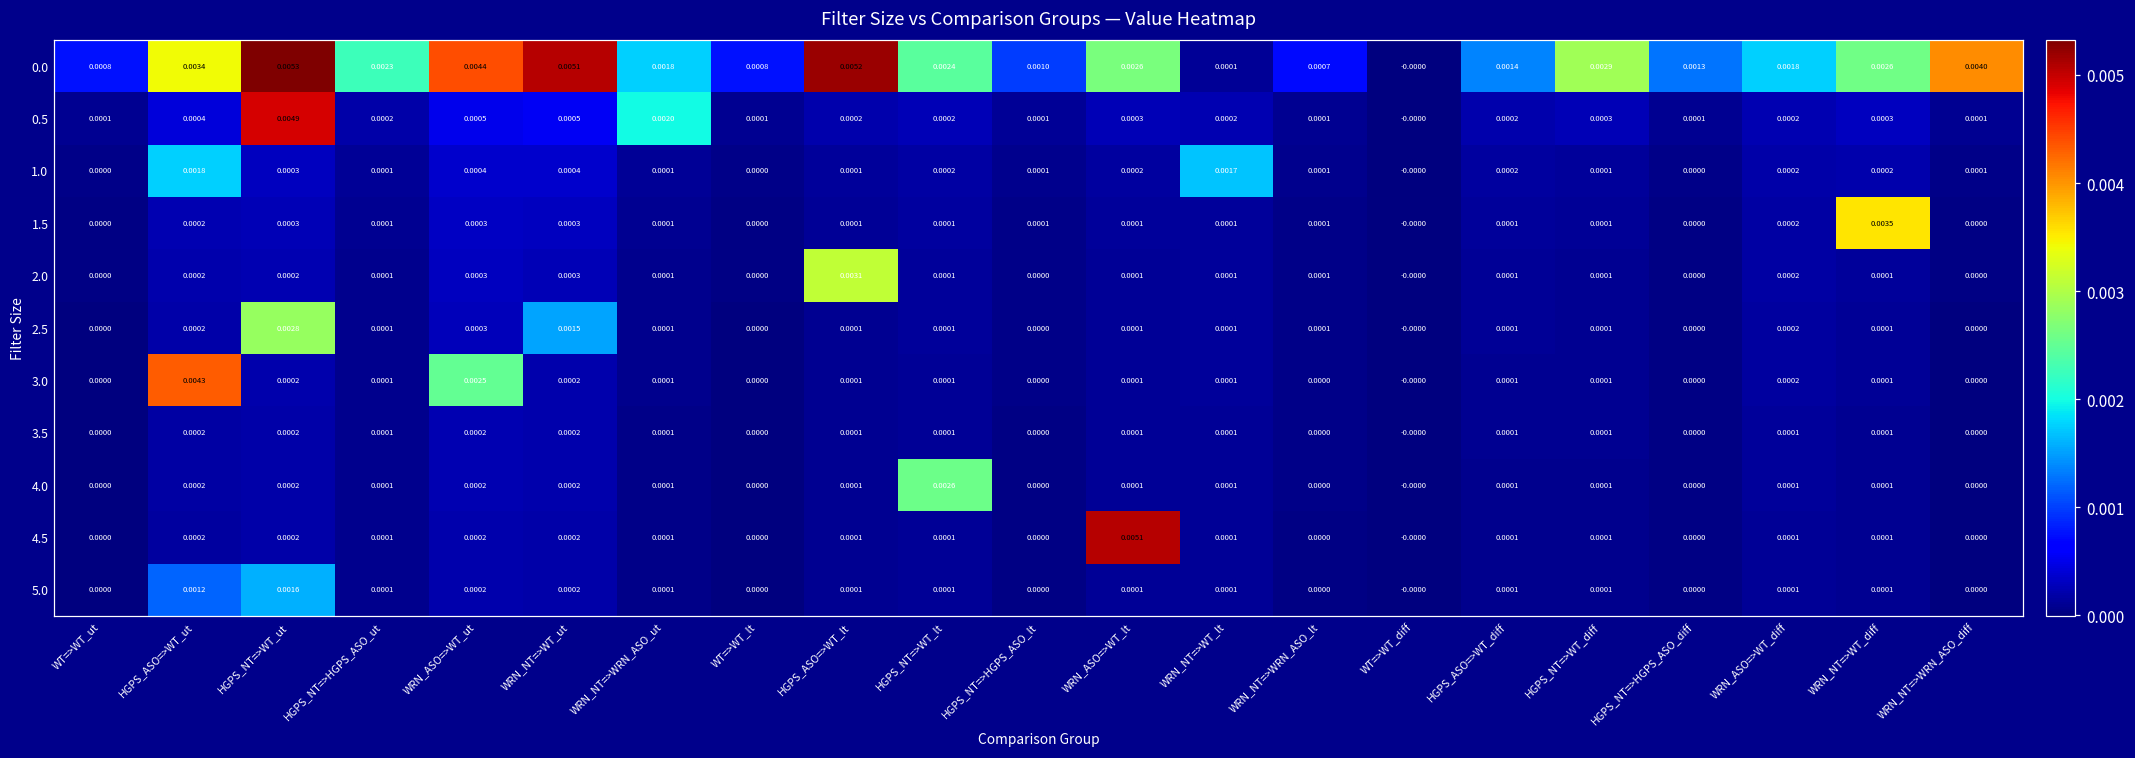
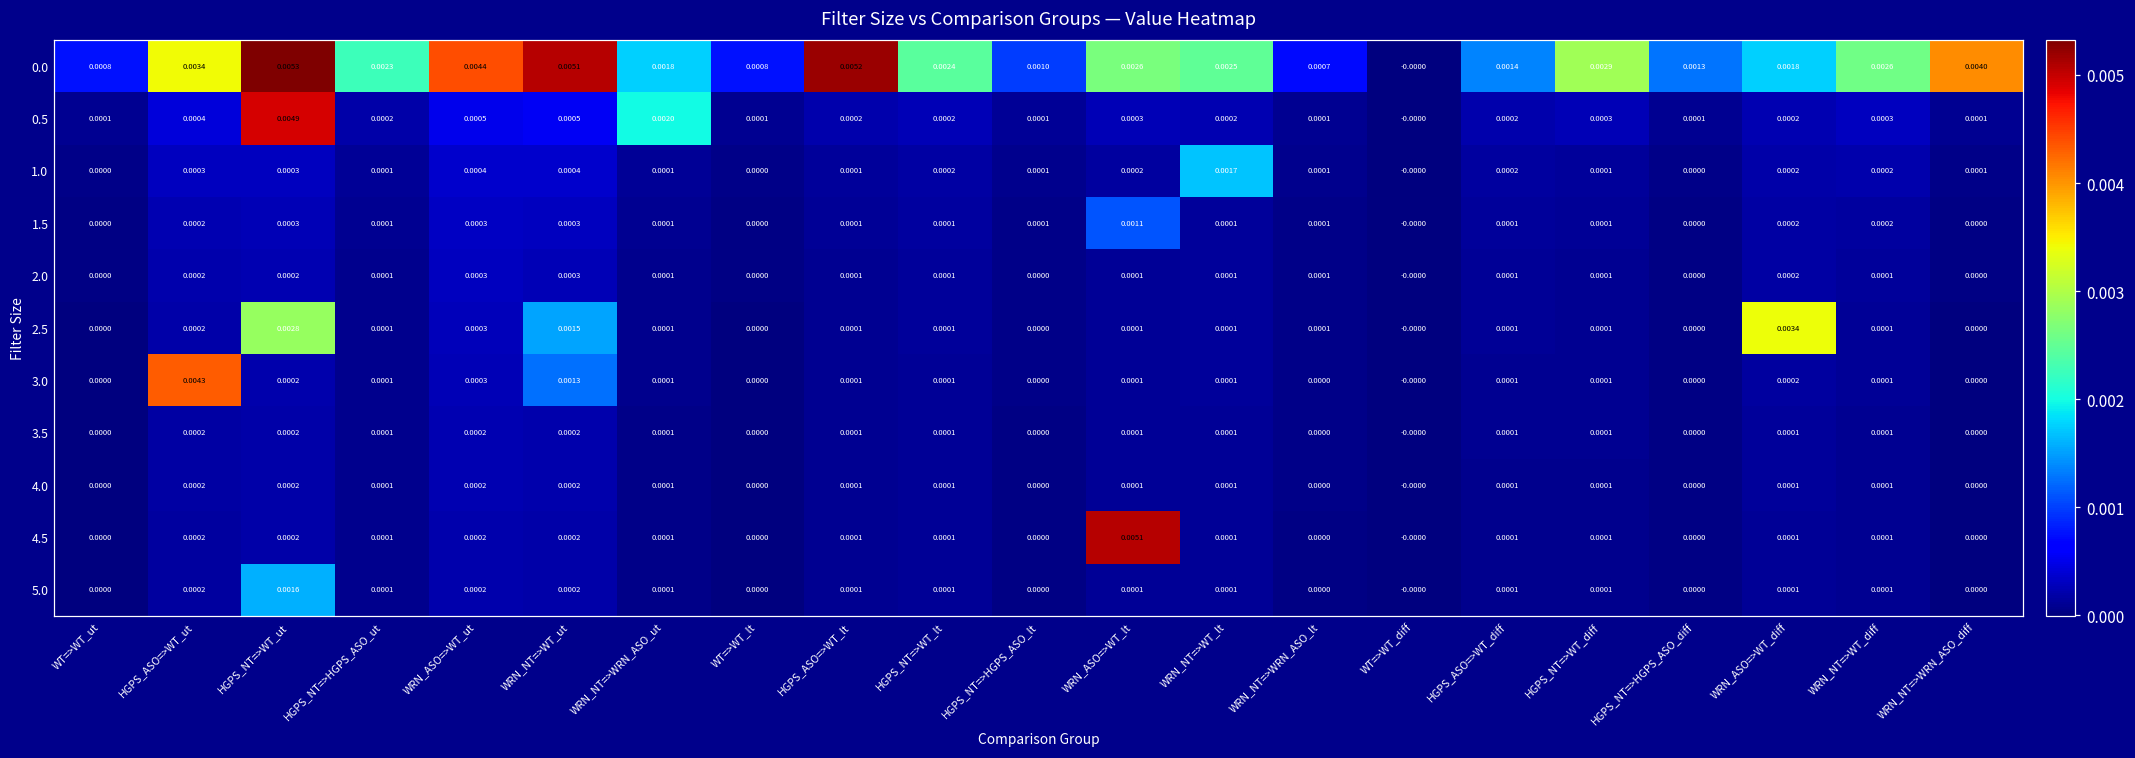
  {
    "0.0": {
      "WT=>WT_ut": 0.0008,
      "HGPS_ASO=>WT_ut": 0.0034,
      "HGPS_NT=>WT_ut": 0.0053,
      "HGPS_NT=>HGPS_ASO_ut": 0.0023,
      "WRN_ASO=>WT_ut": 0.0044,
      "WRN_NT=>WT_ut": 0.0051,
      "WRN_NT=>WRN_ASO_ut": 0.0018,
      "WT=>WT_lt": 0.0008,
      "HGPS_ASO=>WT_lt": 0.0052,
      "HGPS_NT=>WT_lt": 0.0024,
      "HGPS_NT=>HGPS_ASO_lt": 0.0010,
      "WRN_ASO=>WT_lt": 0.0026,
-     "WRN_NT=>WT_lt": 0.0001,
+     "WRN_NT=>WT_lt": 0.0025,
      "WRN_NT=>WRN_ASO_lt": 0.0007,
      "WT=>WT_diff": -0.0000,
      "HGPS_ASO=>WT_diff": 0.0014,
      "HGPS_NT=>WT_diff": 0.0029,
      "HGPS_NT=>HGPS_ASO_diff": 0.0013,
      "WRN_ASO=>WT_diff": 0.0018,
      "WRN_NT=>WT_diff": 0.0026,
      "WRN_NT=>WRN_ASO_diff": 0.0040
    },
    "1.0": {
      "WT=>WT_ut": 0.0000,
-     "HGPS_ASO=>WT_ut": 0.0018,
+     "HGPS_ASO=>WT_ut": 0.0003,
      "HGPS_NT=>WT_ut": 0.0003,
      "HGPS_NT=>HGPS_ASO_ut": 0.0001,
      "WRN_ASO=>WT_ut": 0.0004,
      "WRN_NT=>WT_ut": 0.0004,
      "WRN_NT=>WRN_ASO_ut": 0.0001,
      "WT=>WT_lt": 0.0000,
      "HGPS_ASO=>WT_lt": 0.0001,
      "HGPS_NT=>WT_lt": 0.0002,
      "HGPS_NT=>HGPS_ASO_lt": 0.0001,
      "WRN_ASO=>WT_lt": 0.0002,
      "WRN_NT=>WT_lt": 0.0017,
      "WRN_NT=>WRN_ASO_lt": 0.0001,
      "WT=>WT_diff": -0.0000,
      "HGPS_ASO=>WT_diff": 0.0002,
      "HGPS_NT=>WT_diff": 0.0001,
      "HGPS_NT=>HGPS_ASO_diff": 0.0000,
      "WRN_ASO=>WT_diff": 0.0002,
      "WRN_NT=>WT_diff": 0.0002,
      "WRN_NT=>WRN_ASO_diff": 0.0001
    },
    "1.5": {
      "WT=>WT_ut": 0.0000,
      "HGPS_ASO=>WT_ut": 0.0002,
      "HGPS_NT=>WT_ut": 0.0003,
      "HGPS_NT=>HGPS_ASO_ut": 0.0001,
      "WRN_ASO=>WT_ut": 0.0003,
      "WRN_NT=>WT_ut": 0.0003,
      "WRN_NT=>WRN_ASO_ut": 0.0001,
      "WT=>WT_lt": 0.0000,
      "HGPS_ASO=>WT_lt": 0.0001,
      "HGPS_NT=>WT_lt": 0.0001,
      "HGPS_NT=>HGPS_ASO_lt": 0.0001,
-     "WRN_ASO=>WT_lt": 0.0001,
+     "WRN_ASO=>WT_lt": 0.0011,
      "WRN_NT=>WT_lt": 0.0001,
      "WRN_NT=>WRN_ASO_lt": 0.0001,
      "WT=>WT_diff": -0.0000,
      "HGPS_ASO=>WT_diff": 0.0001,
      "HGPS_NT=>WT_diff": 0.0001,
      "HGPS_NT=>HGPS_ASO_diff": 0.0000,
      "WRN_ASO=>WT_diff": 0.0002,
-     "WRN_NT=>WT_diff": 0.0035,
+     "WRN_NT=>WT_diff": 0.0002,
      "WRN_NT=>WRN_ASO_diff": 0.0000
    },
    "2.0": {
      "WT=>WT_ut": 0.0000,
      "HGPS_ASO=>WT_ut": 0.0002,
      "HGPS_NT=>WT_ut": 0.0002,
      "HGPS_NT=>HGPS_ASO_ut": 0.0001,
      "WRN_ASO=>WT_ut": 0.0003,
      "WRN_NT=>WT_ut": 0.0003,
      "WRN_NT=>WRN_ASO_ut": 0.0001,
      "WT=>WT_lt": 0.0000,
-     "HGPS_ASO=>WT_lt": 0.0031,
+     "HGPS_ASO=>WT_lt": 0.0001,
      "HGPS_NT=>WT_lt": 0.0001,
      "HGPS_NT=>HGPS_ASO_lt": 0.0000,
      "WRN_ASO=>WT_lt": 0.0001,
      "WRN_NT=>WT_lt": 0.0001,
      "WRN_NT=>WRN_ASO_lt": 0.0001,
      "WT=>WT_diff": -0.0000,
      "HGPS_ASO=>WT_diff": 0.0001,
      "HGPS_NT=>WT_diff": 0.0001,
      "HGPS_NT=>HGPS_ASO_diff": 0.0000,
      "WRN_ASO=>WT_diff": 0.0002,
      "WRN_NT=>WT_diff": 0.0001,
      "WRN_NT=>WRN_ASO_diff": 0.0000
    },
    "2.5": {
      "WT=>WT_ut": 0.0000,
      "HGPS_ASO=>WT_ut": 0.0002,
      "HGPS_NT=>WT_ut": 0.0028,
      "HGPS_NT=>HGPS_ASO_ut": 0.0001,
      "WRN_ASO=>WT_ut": 0.0003,
      "WRN_NT=>WT_ut": 0.0015,
      "WRN_NT=>WRN_ASO_ut": 0.0001,
      "WT=>WT_lt": 0.0000,
      "HGPS_ASO=>WT_lt": 0.0001,
      "HGPS_NT=>WT_lt": 0.0001,
      "HGPS_NT=>HGPS_ASO_lt": 0.0000,
      "WRN_ASO=>WT_lt": 0.0001,
      "WRN_NT=>WT_lt": 0.0001,
      "WRN_NT=>WRN_ASO_lt": 0.0001,
      "WT=>WT_diff": -0.0000,
      "HGPS_ASO=>WT_diff": 0.0001,
      "HGPS_NT=>WT_diff": 0.0001,
      "HGPS_NT=>HGPS_ASO_diff": 0.0000,
-     "WRN_ASO=>WT_diff": 0.0002,
+     "WRN_ASO=>WT_diff": 0.0034,
      "WRN_NT=>WT_diff": 0.0001,
      "WRN_NT=>WRN_ASO_diff": 0.0000
    },
    "3.0": {
      "WT=>WT_ut": 0.0000,
      "HGPS_ASO=>WT_ut": 0.0043,
      "HGPS_NT=>WT_ut": 0.0002,
      "HGPS_NT=>HGPS_ASO_ut": 0.0001,
-     "WRN_ASO=>WT_ut": 0.0025,
-     "WRN_NT=>WT_ut": 0.0002,
+     "WRN_ASO=>WT_ut": 0.0003,
+     "WRN_NT=>WT_ut": 0.0013,
      "WRN_NT=>WRN_ASO_ut": 0.0001,
      "WT=>WT_lt": 0.0000,
      "HGPS_ASO=>WT_lt": 0.0001,
      "HGPS_NT=>WT_lt": 0.0001,
      "HGPS_NT=>HGPS_ASO_lt": 0.0000,
      "WRN_ASO=>WT_lt": 0.0001,
      "WRN_NT=>WT_lt": 0.0001,
      "WRN_NT=>WRN_ASO_lt": 0.0000,
      "WT=>WT_diff": -0.0000,
      "HGPS_ASO=>WT_diff": 0.0001,
      "HGPS_NT=>WT_diff": 0.0001,
      "HGPS_NT=>HGPS_ASO_diff": 0.0000,
      "WRN_ASO=>WT_diff": 0.0002,
      "WRN_NT=>WT_diff": 0.0001,
      "WRN_NT=>WRN_ASO_diff": 0.0000
    },
    "4.0": {
      "WT=>WT_ut": 0.0000,
      "HGPS_ASO=>WT_ut": 0.0002,
      "HGPS_NT=>WT_ut": 0.0002,
      "HGPS_NT=>HGPS_ASO_ut": 0.0001,
      "WRN_ASO=>WT_ut": 0.0002,
      "WRN_NT=>WT_ut": 0.0002,
      "WRN_NT=>WRN_ASO_ut": 0.0001,
      "WT=>WT_lt": 0.0000,
      "HGPS_ASO=>WT_lt": 0.0001,
-     "HGPS_NT=>WT_lt": 0.0026,
+     "HGPS_NT=>WT_lt": 0.0001,
      "HGPS_NT=>HGPS_ASO_lt": 0.0000,
      "WRN_ASO=>WT_lt": 0.0001,
      "WRN_NT=>WT_lt": 0.0001,
      "WRN_NT=>WRN_ASO_lt": 0.0000,
      "WT=>WT_diff": -0.0000,
      "HGPS_ASO=>WT_diff": 0.0001,
      "HGPS_NT=>WT_diff": 0.0001,
      "HGPS_NT=>HGPS_ASO_diff": 0.0000,
      "WRN_ASO=>WT_diff": 0.0001,
      "WRN_NT=>WT_diff": 0.0001,
      "WRN_NT=>WRN_ASO_diff": 0.0000
    },
    "5.0": {
      "WT=>WT_ut": 0.0000,
-     "HGPS_ASO=>WT_ut": 0.0012,
+     "HGPS_ASO=>WT_ut": 0.0002,
      "HGPS_NT=>WT_ut": 0.0016,
      "HGPS_NT=>HGPS_ASO_ut": 0.0001,
      "WRN_ASO=>WT_ut": 0.0002,
      "WRN_NT=>WT_ut": 0.0002,
      "WRN_NT=>WRN_ASO_ut": 0.0001,
      "WT=>WT_lt": 0.0000,
      "HGPS_ASO=>WT_lt": 0.0001,
      "HGPS_NT=>WT_lt": 0.0001,
      "HGPS_NT=>HGPS_ASO_lt": 0.0000,
      "WRN_ASO=>WT_lt": 0.0001,
      "WRN_NT=>WT_lt": 0.0001,
      "WRN_NT=>WRN_ASO_lt": 0.0000,
      "WT=>WT_diff": -0.0000,
      "HGPS_ASO=>WT_diff": 0.0001,
      "HGPS_NT=>WT_diff": 0.0001,
      "HGPS_NT=>HGPS_ASO_diff": 0.0000,
      "WRN_ASO=>WT_diff": 0.0001,
      "WRN_NT=>WT_diff": 0.0001,
      "WRN_NT=>WRN_ASO_diff": 0.0000
    }
  }
